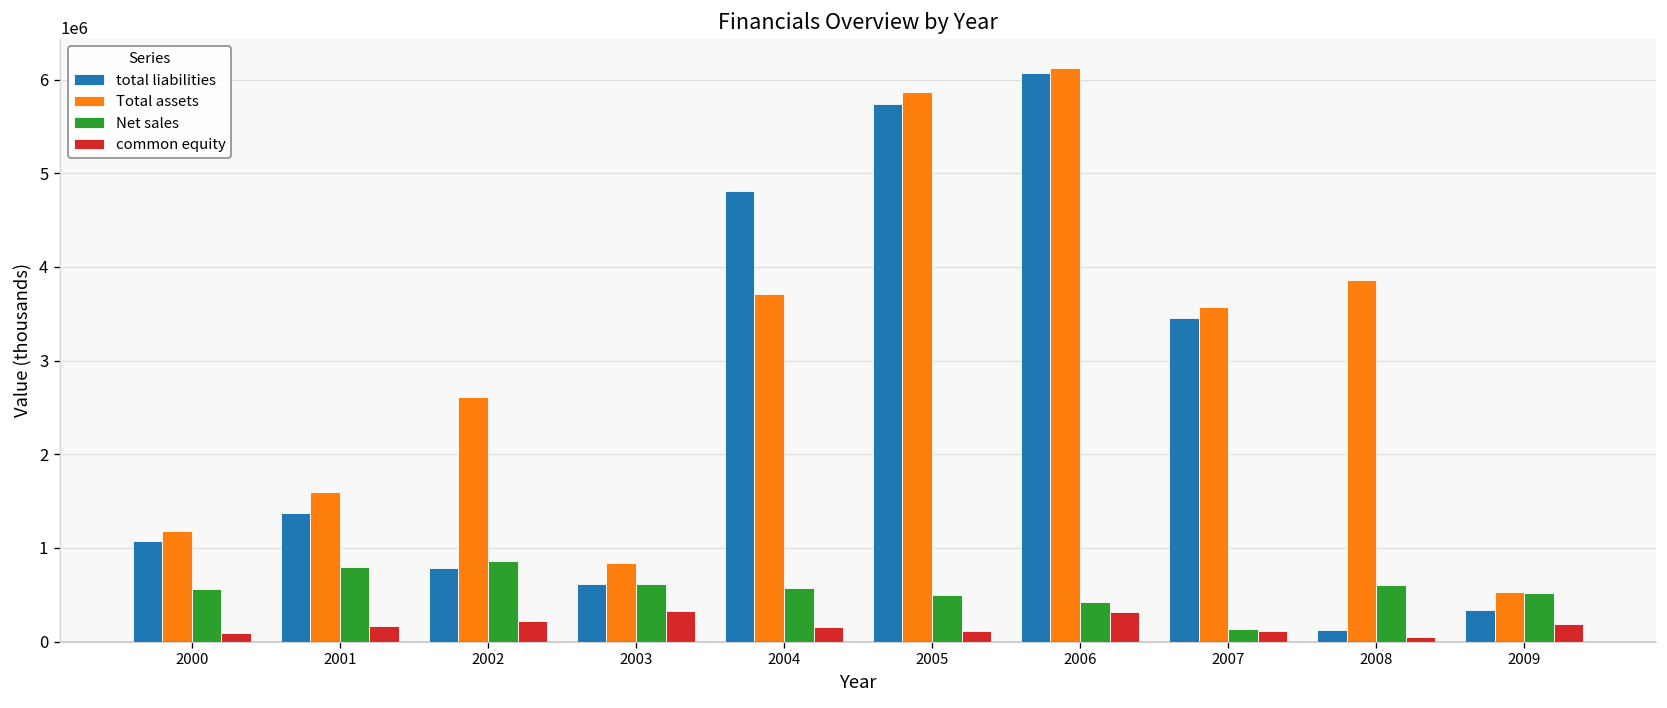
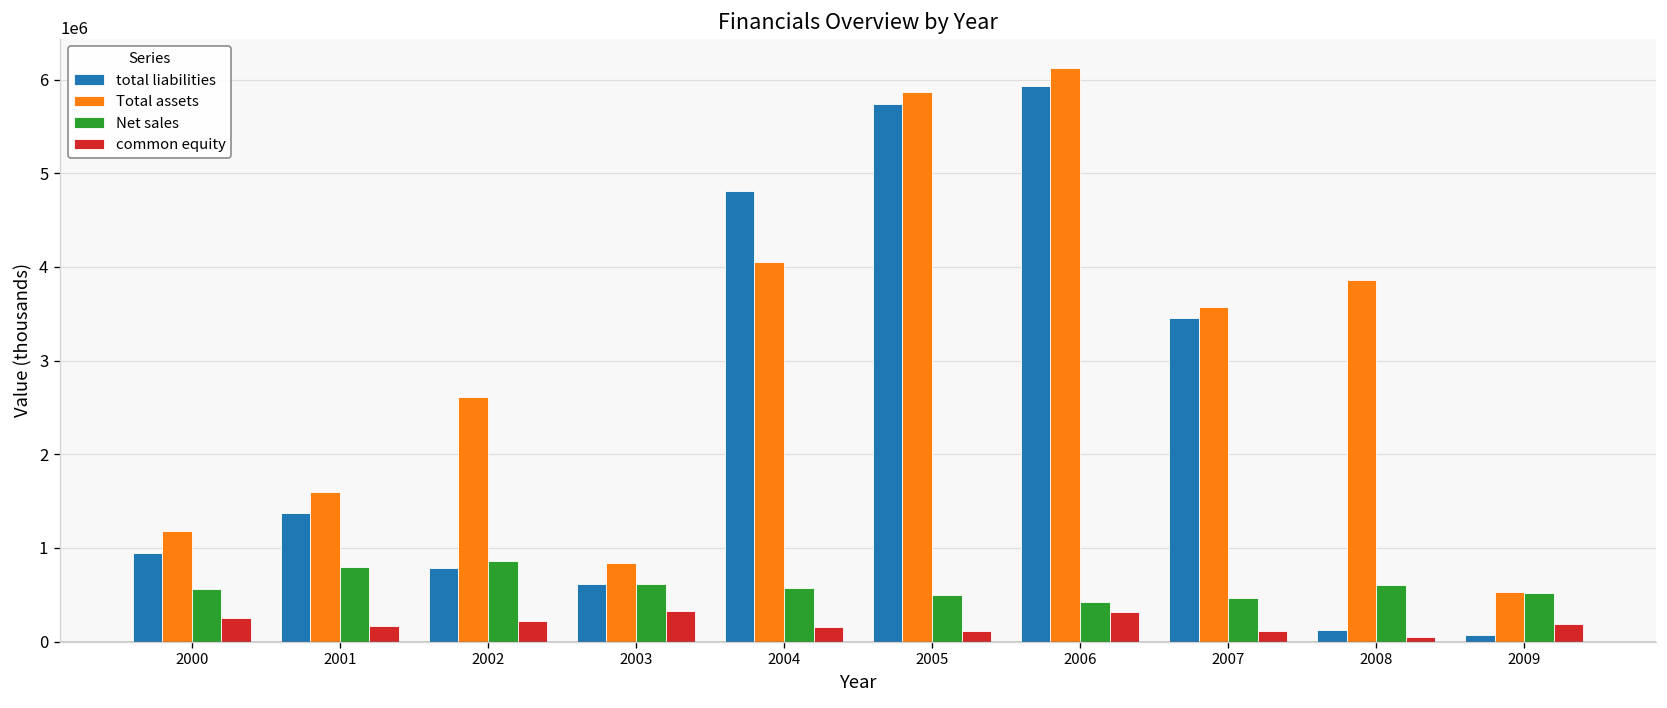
  {
    "total liabilities": {
-     "2000": 1100000,
+     "2000": 900000,
      "2001": 1400000,
      "2002": 800000,
      "2003": 600000,
      "2004": 4800000,
      "2005": 5700000,
-     "2006": 6100000,
+     "2006": 5900000,
      "2007": 3500000,
      "2008": 100000,
-     "2009": 300000
+     "2009": 100000
    },
    "Total assets": {
      "2000": 1200000,
      "2001": 1600000,
      "2002": 2600000,
      "2003": 800000,
-     "2004": 3700000,
+     "2004": 4100000,
      "2005": 5900000,
      "2006": 6100000,
      "2007": 3600000,
      "2008": 3900000,
      "2009": 500000
    },
    "Net sales": {
      "2000": 600000,
      "2001": 800000,
      "2002": 900000,
      "2003": 600000,
      "2004": 600000,
      "2005": 500000,
      "2006": 400000,
-     "2007": 100000,
+     "2007": 500000,
      "2008": 600000,
      "2009": 500000
    },
    "common equity": {
-     "2000": 100000,
+     "2000": 300000,
      "2001": 200000,
      "2002": 200000,
      "2003": 300000,
      "2004": 200000,
      "2005": 100000,
      "2006": 300000,
      "2007": 100000,
      "2008": 100000,
      "2009": 200000
    }
  }
